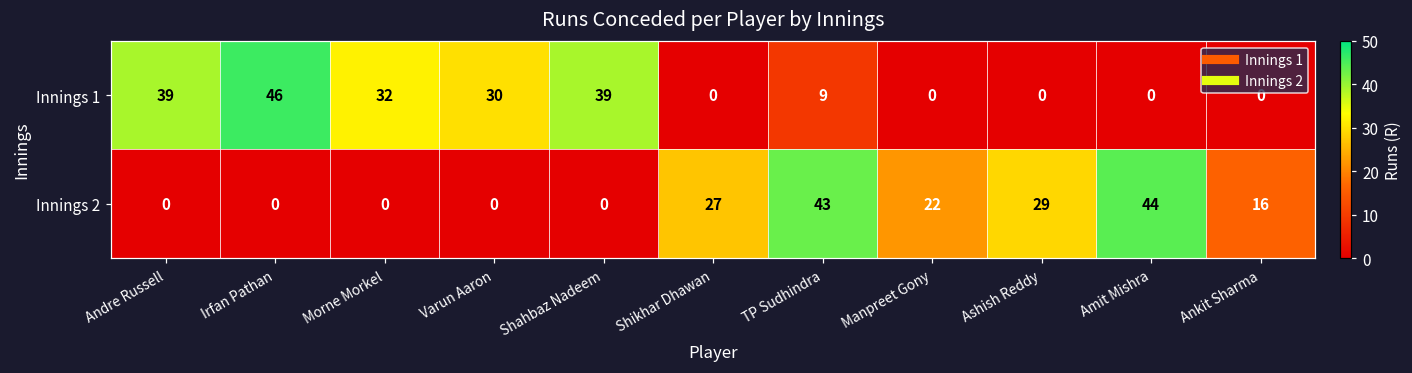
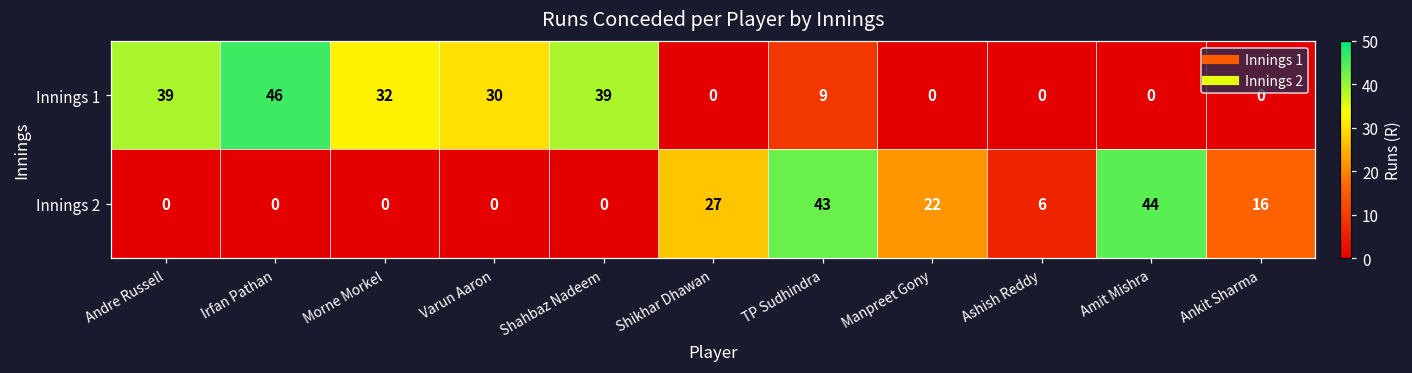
  {
    "Innings 1": {
      "Andre Russell": 39,
      "Irfan Pathan": 46,
      "Morne Morkel": 32,
      "Varun Aaron": 30,
      "Shahbaz Nadeem": 39,
      "Shikhar Dhawan": 0,
      "TP Sudhindra": 9,
      "Manpreet Gony": 0,
      "Ashish Reddy": 0,
      "Amit Mishra": 0
    },
    "Innings 2": {
      "Andre Russell": 0,
      "Irfan Pathan": 0,
      "Morne Morkel": 0,
      "Varun Aaron": 0,
      "Shahbaz Nadeem": 0,
      "Shikhar Dhawan": 27,
      "TP Sudhindra": 43,
      "Manpreet Gony": 22,
-     "Ashish Reddy": 29,
+     "Ashish Reddy": 6,
      "Amit Mishra": 44,
      "Ankit Sharma": 16
    }
  }
